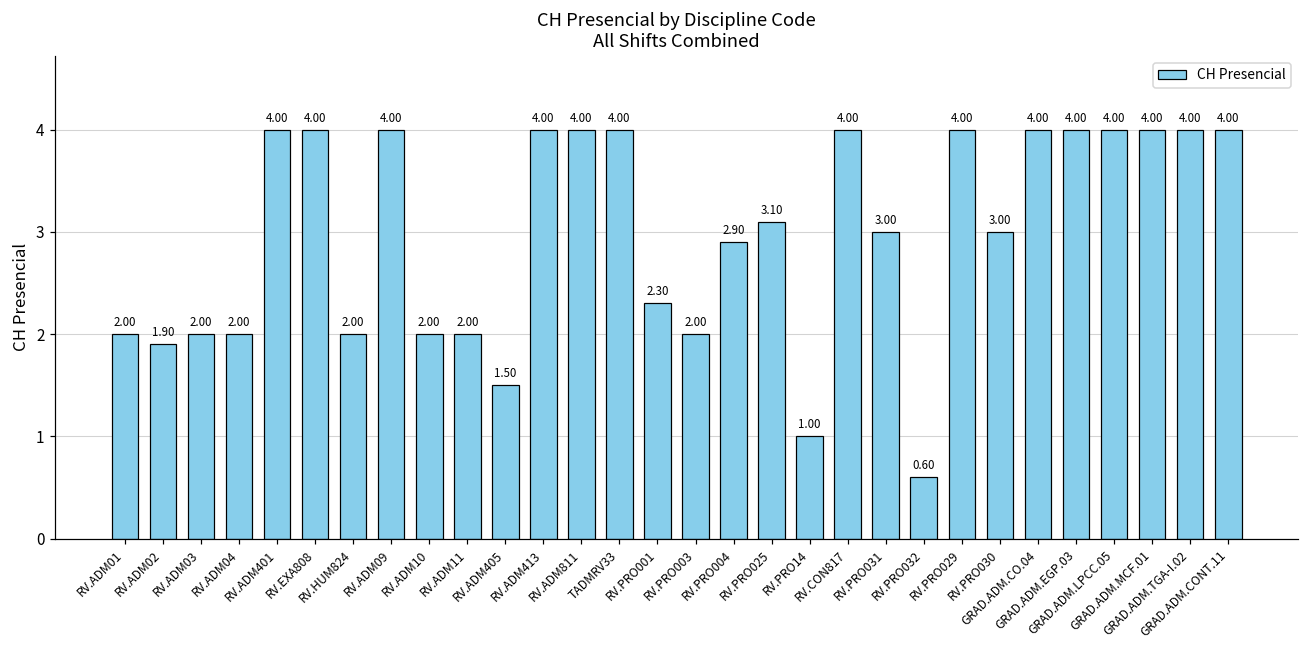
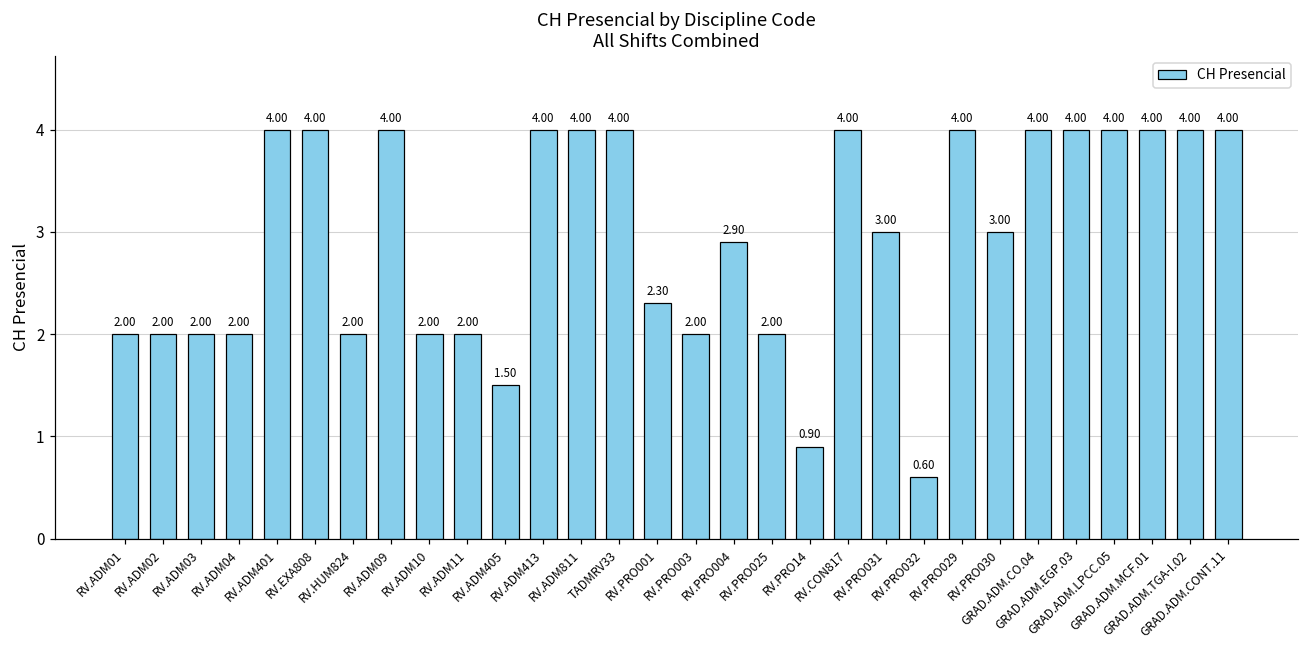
  {
    "RV.ADM01": 2.00,
-   "RV.ADM02": 1.90,
+   "RV.ADM02": 2.00,
    "RV.ADM03": 2.00,
    "RV.ADM04": 2.00,
    "RV.ADM401": 4.00,
    "RV.EXA808": 4.00,
    "RV.HUM824": 2.00,
    "RV.ADM09": 4.00,
    "RV.ADM10": 2.00,
    "RV.ADM11": 2.00,
    "RV.ADM405": 1.50,
    "RV.ADM413": 4.00,
    "RV.ADM811": 4.00,
    "TADMRV33": 4.00,
    "RV.PRO001": 2.30,
    "RV.PRO003": 2.00,
    "RV.PRO004": 2.90,
-   "RV.PRO025": 3.10,
-   "RV.PRO14": 1.00,
+   "RV.PRO025": 2.00,
+   "RV.PRO14": 0.90,
    "RV.CON817": 4.00,
    "RV.PRO031": 3.00,
    "RV.PRO032": 0.60,
    "RV.PRO029": 4.00,
    "RV.PRO030": 3.00,
    "GRAD.ADM.CO.04": 4.00,
    "GRAD.ADM.EGP.03": 4.00,
    "GRAD.ADM.LPCC.05": 4.00,
    "GRAD.ADM.MCF.01": 4.00,
    "GRAD.ADM.TGA-I.02": 4.00,
    "GRAD.ADM.CONT.11": 4.00
  }
